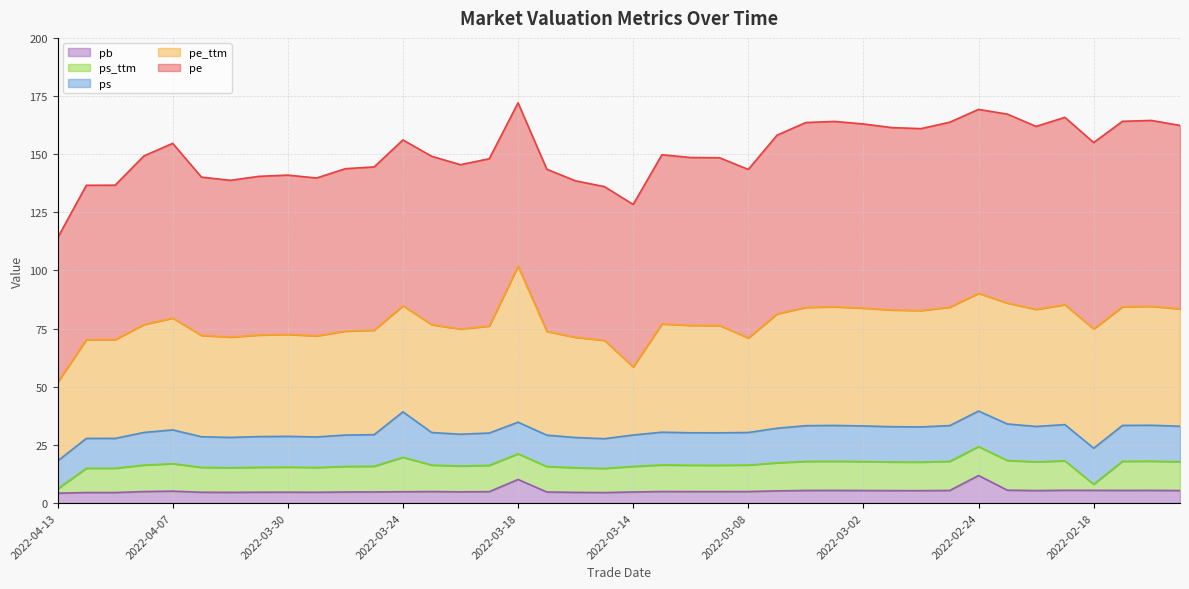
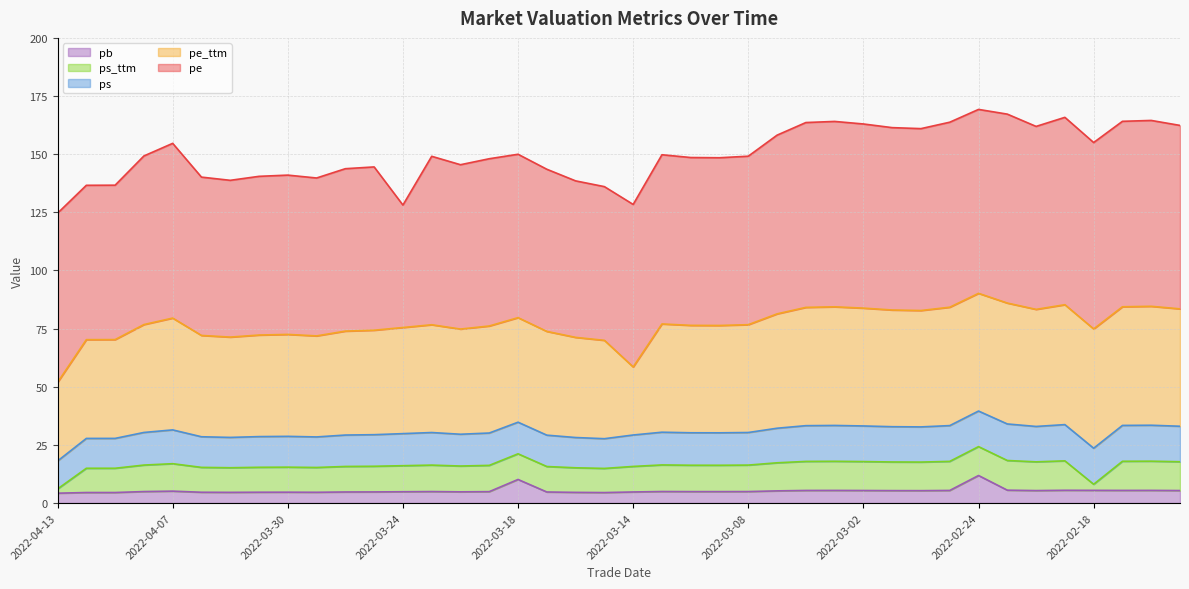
  {
    "pb": {
      "2022-04-13": 4,
      "2022-04-07": 5,
      "2022-03-30": 5,
      "2022-03-24": 5,
      "2022-03-18": 10,
      "2022-03-14": 5,
      "2022-03-08": 5,
      "2022-03-02": 5,
      "2022-02-24": 12,
      "2022-02-18": 5
    },
    "ps_ttm": {
      "2022-04-13": 2,
      "2022-04-07": 12,
      "2022-03-30": 11,
-     "2022-03-24": 15,
+     "2022-03-24": 11,
      "2022-03-18": 11,
      "2022-03-14": 11,
      "2022-03-08": 11,
      "2022-03-02": 12,
      "2022-02-24": 12,
      "2022-02-18": 3
    },
    "ps": {
      "2022-04-13": 12,
      "2022-04-07": 15,
      "2022-03-30": 13,
-     "2022-03-24": 20,
+     "2022-03-24": 14,
      "2022-03-18": 14,
      "2022-03-14": 14,
      "2022-03-08": 14,
      "2022-03-02": 15,
      "2022-02-24": 15,
      "2022-02-18": 16
    },
    "pe_ttm": {
      "2022-04-13": 34,
      "2022-04-07": 48,
      "2022-03-30": 44,
      "2022-03-24": 46,
-     "2022-03-18": 67,
+     "2022-03-18": 45,
      "2022-03-14": 29,
-     "2022-03-08": 41,
+     "2022-03-08": 46,
      "2022-03-02": 51,
      "2022-02-24": 51,
      "2022-02-18": 51
    },
    "pe": {
-     "2022-04-13": 62,
+     "2022-04-13": 73,
      "2022-04-07": 75,
      "2022-03-30": 68,
-     "2022-03-24": 71,
+     "2022-03-24": 53,
      "2022-03-18": 70,
      "2022-03-14": 70,
      "2022-03-08": 72,
      "2022-03-02": 79,
      "2022-02-24": 79,
      "2022-02-18": 80
    }
  }
